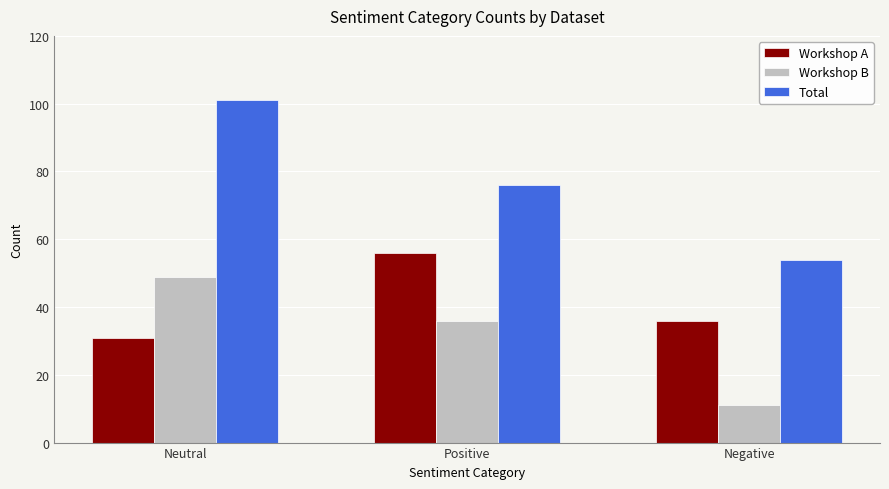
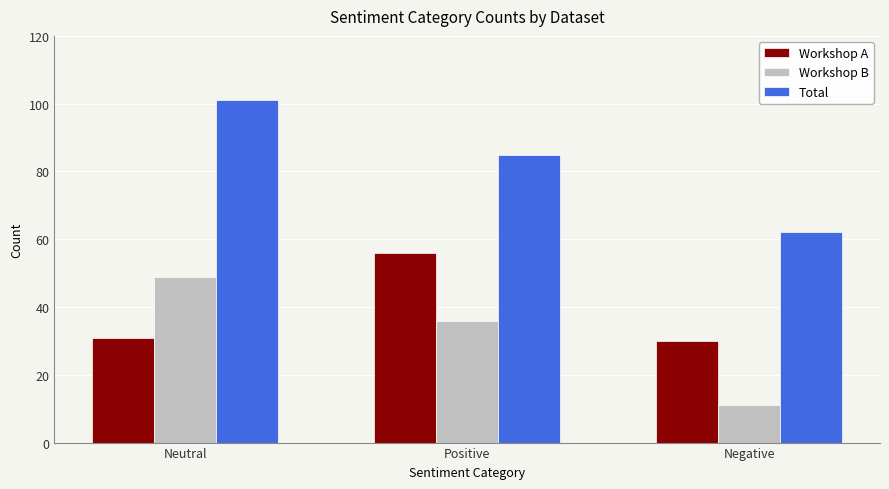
  {
    "Workshop A": {
      "Neutral": 31,
      "Positive": 56,
-     "Negative": 36
+     "Negative": 30
    },
    "Workshop B": {
      "Neutral": 49,
      "Positive": 36,
      "Negative": 11
    },
    "Total": {
      "Neutral": 101,
-     "Positive": 76,
-     "Negative": 54
+     "Positive": 85,
+     "Negative": 62
    }
  }
